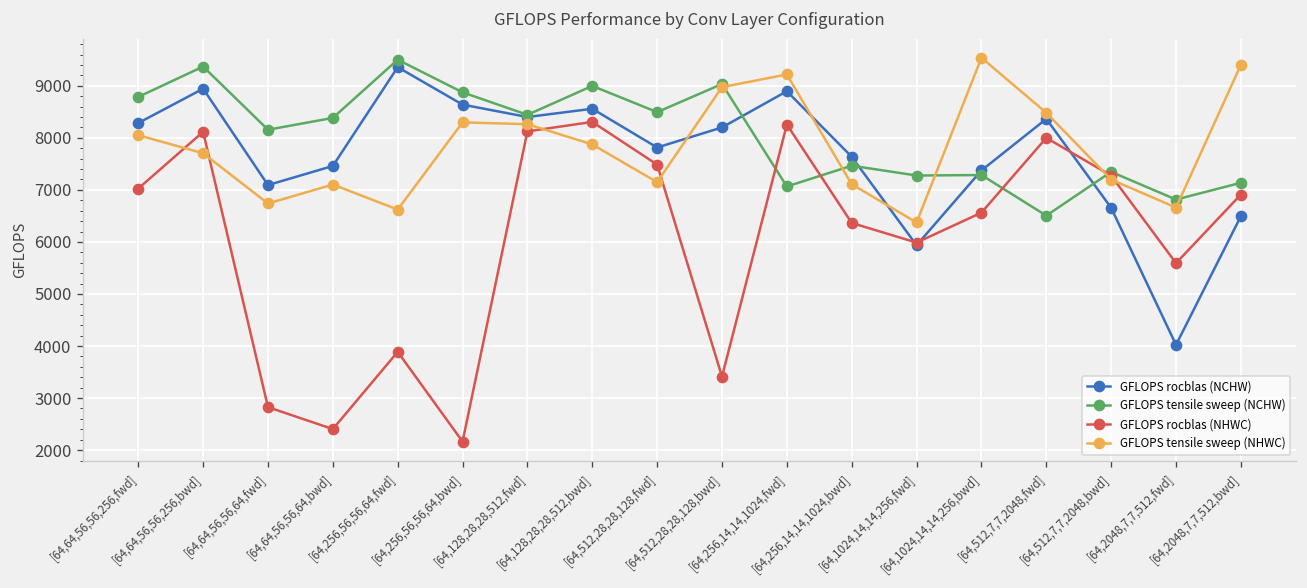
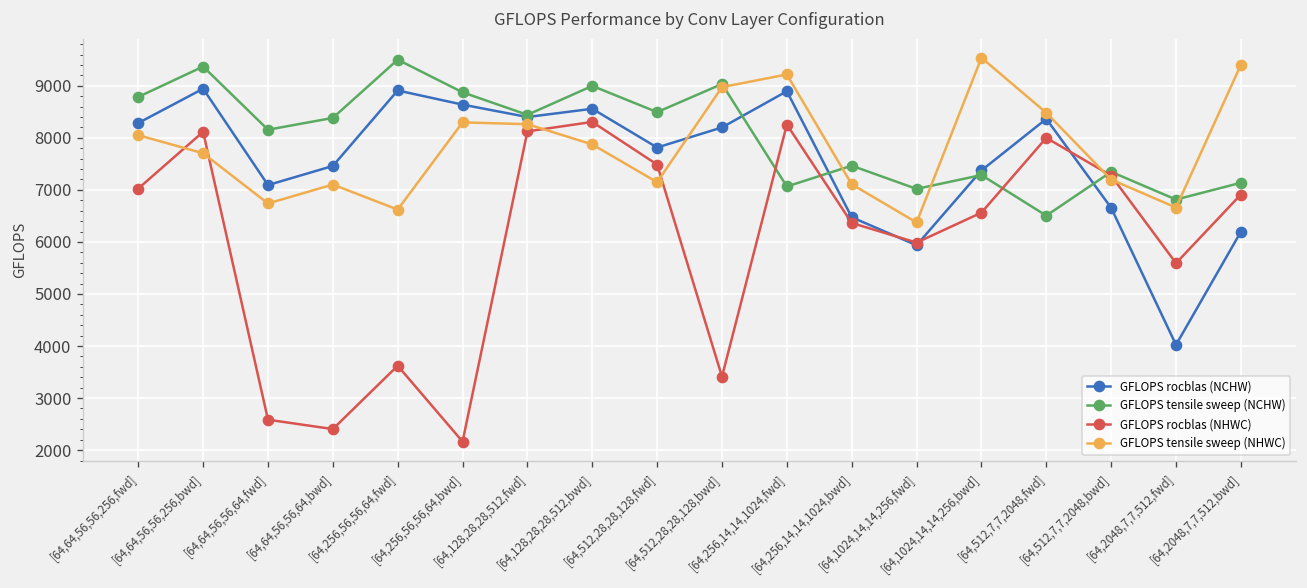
  {
    "GFLOPS rocblas (NCHW)": {
      "[64,64,56,56,256,fwd]": 8300,
      "[64,64,56,56,256,bwd]": 8900,
      "[64,64,56,56,64,fwd]": 7100,
      "[64,64,56,56,64,bwd]": 7500,
-     "[64,256,56,56,64,fwd]": 9400,
+     "[64,256,56,56,64,fwd]": 8900,
      "[64,256,56,56,64,bwd]": 8600,
      "[64,128,28,28,512,bwd]": 8600,
      "[64,512,28,28,128,fwd]": 7800,
      "[64,512,28,28,128,bwd]": 8200,
      "[64,256,14,14,1024,fwd]": 8900,
-     "[64,256,14,14,1024,bwd]": 7600,
+     "[64,256,14,14,1024,bwd]": 6500,
      "[64,1024,14,14,256,bwd]": 7400,
      "[64,512,7,7,2048,fwd]": 8400,
      "[64,512,7,7,2048,bwd]": 6700,
      "[64,2048,7,7,512,fwd]": 4000,
-     "[64,2048,7,7,512,bwd]": 6500
+     "[64,2048,7,7,512,bwd]": 6200
    },
    "GFLOPS tensile sweep (NCHW)": {
      "[64,64,56,56,256,fwd]": 8800,
      "[64,64,56,56,256,bwd]": 9400,
      "[64,64,56,56,64,fwd]": 8200,
      "[64,64,56,56,64,bwd]": 8400,
      "[64,256,56,56,64,fwd]": 9500,
      "[64,256,56,56,64,bwd]": 8900,
      "[64,128,28,28,512,bwd]": 9000,
      "[64,512,28,28,128,fwd]": 8500,
      "[64,512,28,28,128,bwd]": 9000,
      "[64,256,14,14,1024,fwd]": 7100,
      "[64,256,14,14,1024,bwd]": 7500,
-     "[64,1024,14,14,256,fwd]": 7300,
+     "[64,1024,14,14,256,fwd]": 7000,
      "[64,1024,14,14,256,bwd]": 7300,
      "[64,512,7,7,2048,fwd]": 6500,
      "[64,512,7,7,2048,bwd]": 7300,
      "[64,2048,7,7,512,fwd]": 6800,
      "[64,2048,7,7,512,bwd]": 7100
    },
    "GFLOPS rocblas (NHWC)": {
      "[64,64,56,56,256,fwd]": 7000,
      "[64,64,56,56,256,bwd]": 8100,
-     "[64,64,56,56,64,fwd]": 2800,
+     "[64,64,56,56,64,fwd]": 2600,
      "[64,64,56,56,64,bwd]": 2400,
-     "[64,256,56,56,64,fwd]": 3900,
+     "[64,256,56,56,64,fwd]": 3600,
      "[64,256,56,56,64,bwd]": 2200,
      "[64,128,28,28,512,fwd]": 8100,
      "[64,128,28,28,512,bwd]": 8300,
      "[64,512,28,28,128,fwd]": 7500,
      "[64,512,28,28,128,bwd]": 3400,
      "[64,256,14,14,1024,fwd]": 8300,
      "[64,256,14,14,1024,bwd]": 6400,
      "[64,1024,14,14,256,bwd]": 6600,
      "[64,512,7,7,2048,fwd]": 8000,
      "[64,512,7,7,2048,bwd]": 7300,
      "[64,2048,7,7,512,fwd]": 5600,
      "[64,2048,7,7,512,bwd]": 6900
    },
    "GFLOPS tensile sweep (NHWC)": {
      "[64,64,56,56,256,fwd]": 8100,
      "[64,64,56,56,256,bwd]": 7700,
      "[64,64,56,56,64,fwd]": 6700,
      "[64,64,56,56,64,bwd]": 7100,
      "[64,256,56,56,64,fwd]": 6600,
      "[64,256,56,56,64,bwd]": 8300,
      "[64,128,28,28,512,fwd]": 8300,
      "[64,128,28,28,512,bwd]": 7900,
      "[64,512,28,28,128,fwd]": 7100,
      "[64,512,28,28,128,bwd]": 9000,
      "[64,256,14,14,1024,fwd]": 9200,
      "[64,256,14,14,1024,bwd]": 7100,
      "[64,1024,14,14,256,fwd]": 6400,
      "[64,1024,14,14,256,bwd]": 9500,
      "[64,512,7,7,2048,fwd]": 8500,
      "[64,512,7,7,2048,bwd]": 7200,
      "[64,2048,7,7,512,fwd]": 6700,
      "[64,2048,7,7,512,bwd]": 9400
    }
  }
